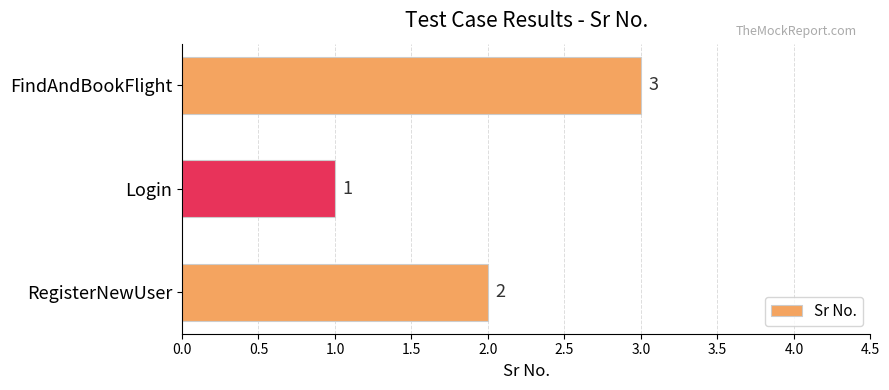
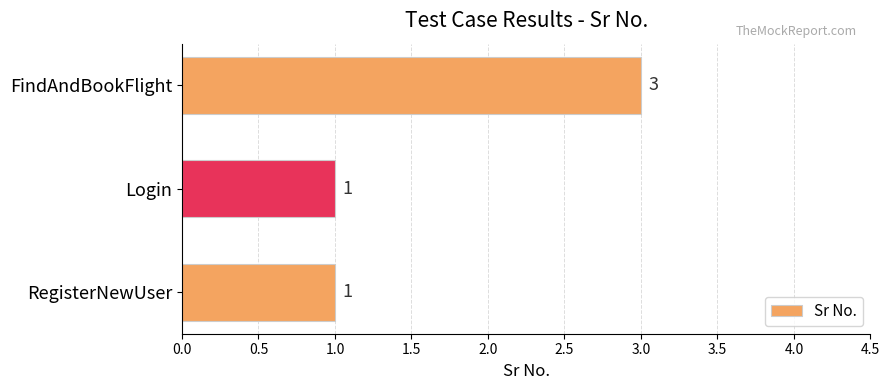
  {
    "FindAndBookFlight": 3,
    "Login": 1,
-   "RegisterNewUser": 2
+   "RegisterNewUser": 1
  }
